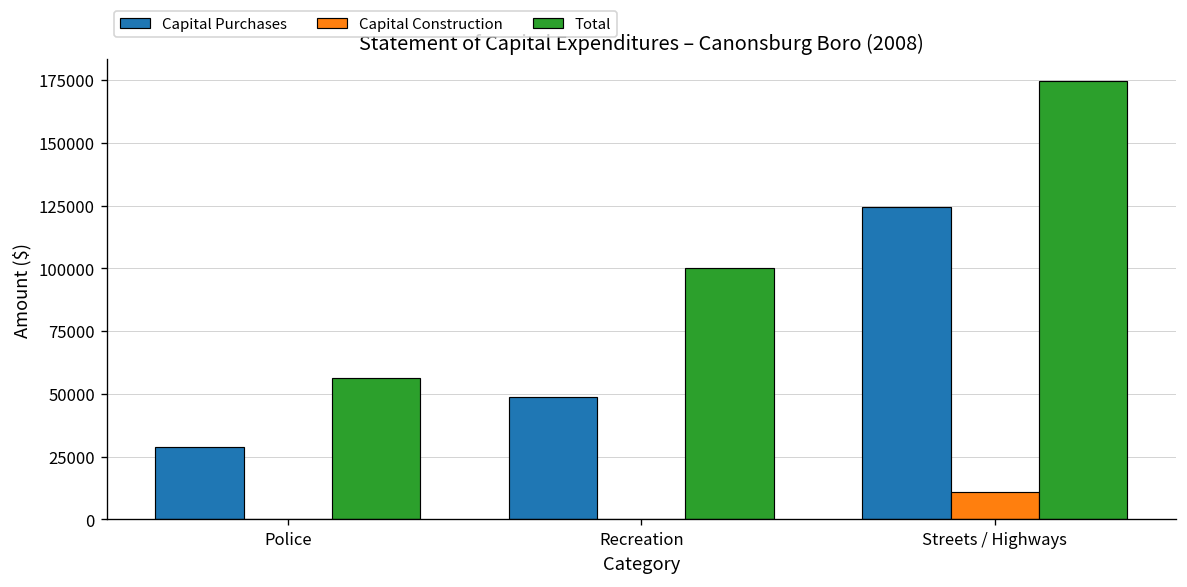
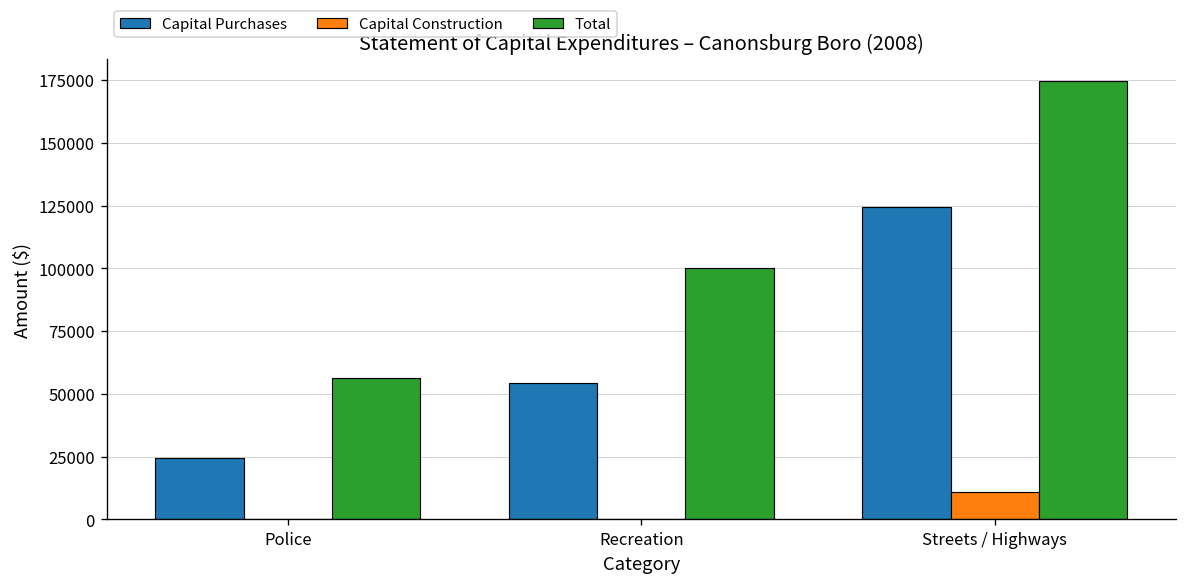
  {
    "Capital Purchases": {
-     "Police": 29000,
-     "Recreation": 49000,
+     "Police": 24000,
+     "Recreation": 54000,
      "Streets / Highways": 124000
    },
    "Capital Construction": {
      "Police": 0,
      "Recreation": 0,
      "Streets / Highways": 11000
    },
    "Total": {
      "Police": 56000,
      "Recreation": 100000,
      "Streets / Highways": 175000
    }
  }
